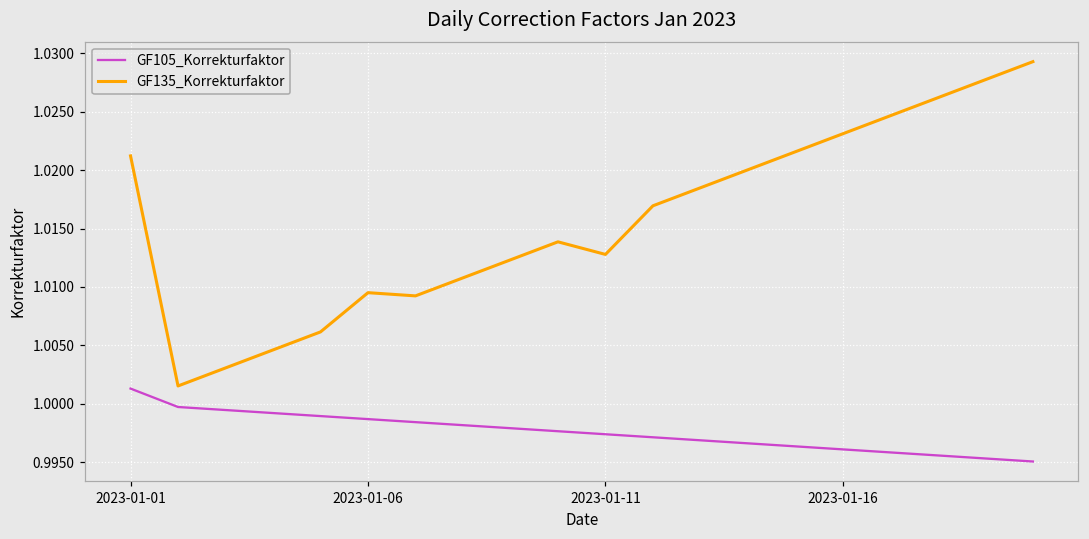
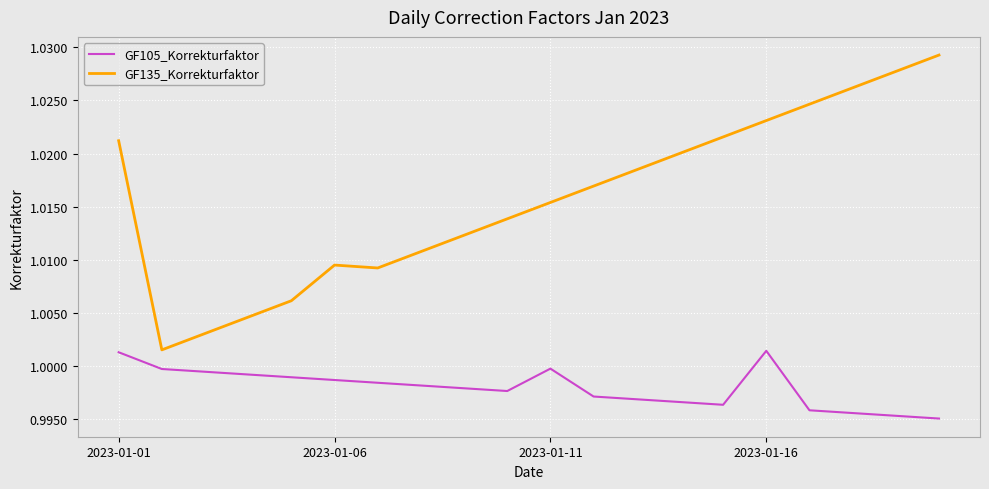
  {
    "GF105_Korrekturfaktor": {
      "2023-01-01": 1.0013,
      "2023-01-06": 0.9987,
-     "2023-01-11": 0.9974,
-     "2023-01-16": 0.9961
+     "2023-01-11": 0.9998,
+     "2023-01-16": 1.0015
    },
    "GF135_Korrekturfaktor": {
      "2023-01-01": 1.0212,
      "2023-01-06": 1.0095,
-     "2023-01-11": 1.0128,
+     "2023-01-11": 1.0154,
      "2023-01-16": 1.0231
    }
  }
